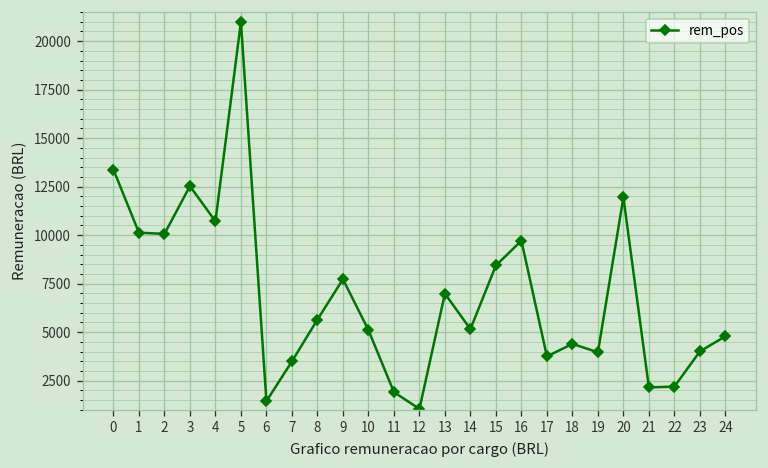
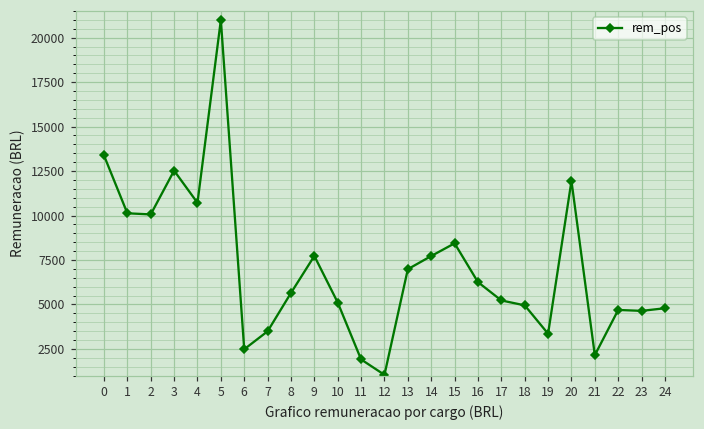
  {
    "0": 13400,
    "1": 10100,
    "2": 10100,
    "3": 12500,
    "4": 10700,
    "5": 21000,
-   "6": 1400,
+   "6": 2500,
    "7": 3500,
    "8": 5600,
    "9": 7700,
    "10": 5100,
    "11": 1900,
    "12": 1000,
    "13": 7000,
-   "14": 5200,
+   "14": 7700,
    "15": 8400,
-   "16": 9700,
-   "17": 3700,
-   "18": 4400,
-   "19": 4000,
+   "16": 6300,
+   "17": 5200,
+   "18": 4900,
+   "19": 3400,
    "20": 11900,
    "21": 2200,
-   "22": 2200,
-   "23": 4000,
+   "22": 4700,
+   "23": 4600,
    "24": 4800
  }
